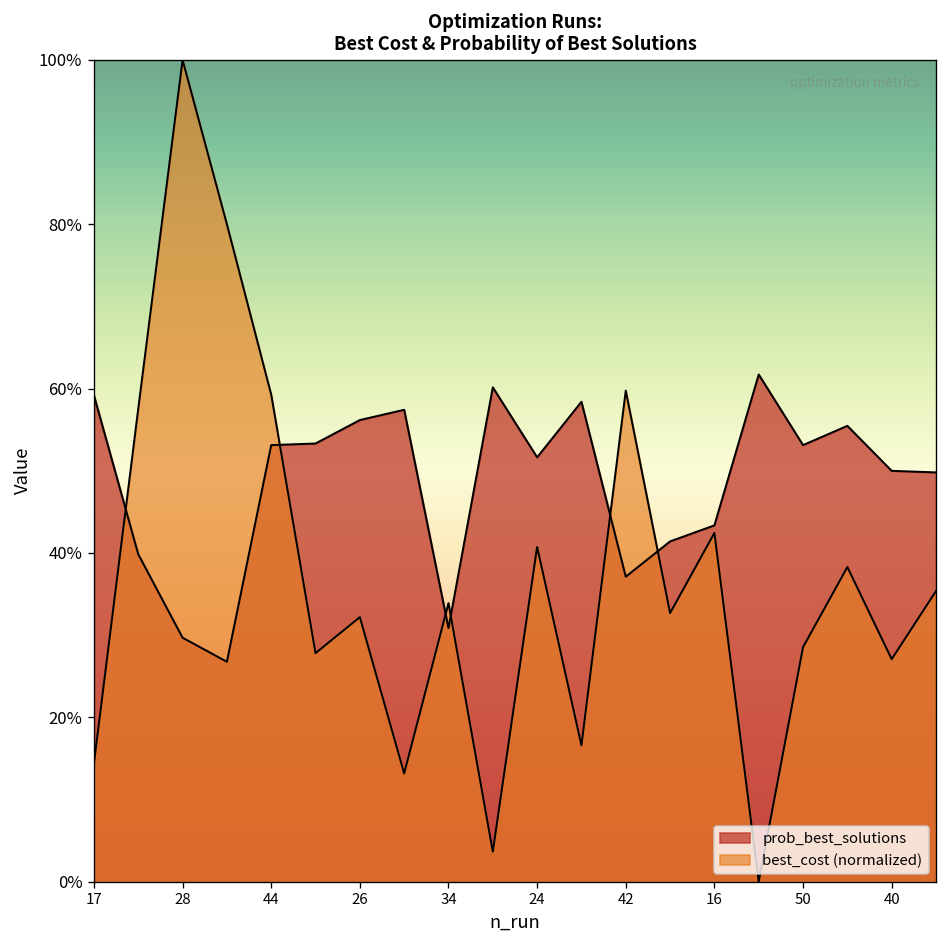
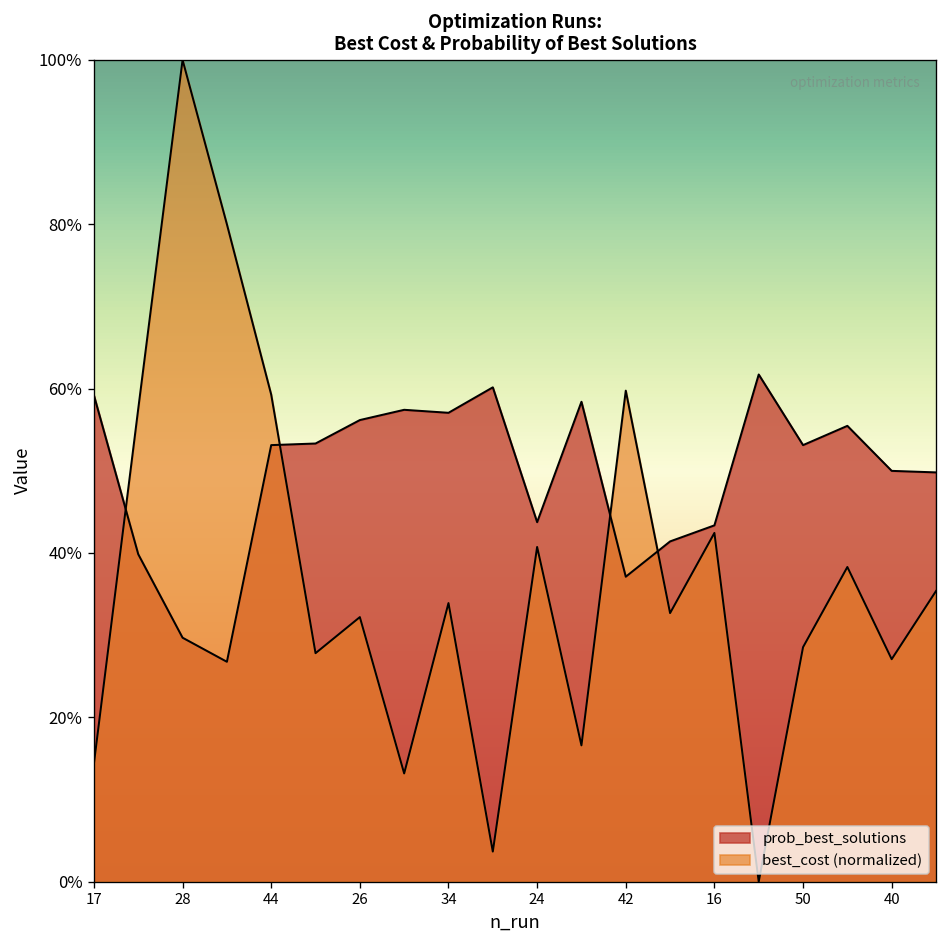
  {
    "prob_best_solutions": {
      "28": "30%",
      "44": "53%",
      "26": "56%",
-     "34": "31%",
-     "24": "52%",
+     "34": "57%",
+     "24": "44%",
      "42": "37%",
      "16": "43%",
      "50": "53%",
      "40": "50%"
    },
    "best_cost (normalized)": {
      "28": "100%",
      "44": "59%",
      "26": "32%",
      "34": "34%",
      "24": "41%",
      "42": "60%",
      "16": "42%",
      "50": "29%",
      "40": "27%"
    }
  }
